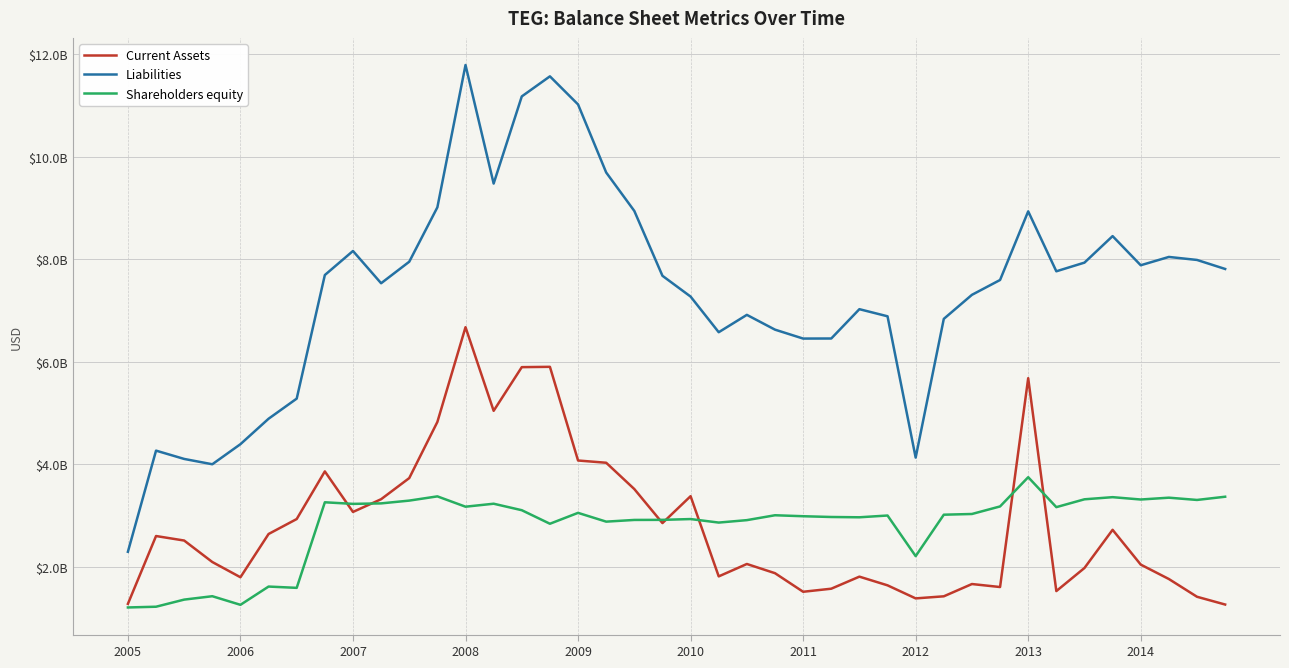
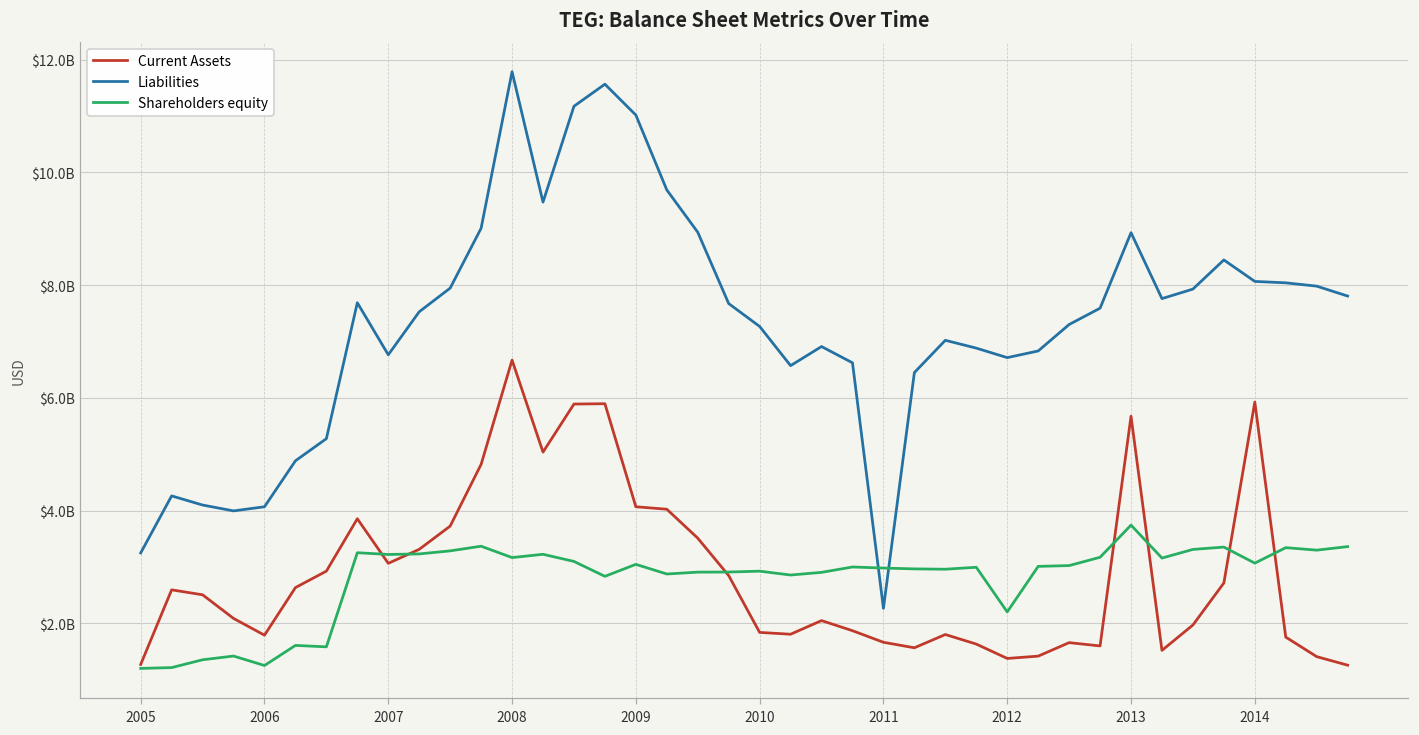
  {
    "Current Assets": {
      "2005": "$1300000000",
      "2006": "$1800000000",
      "2007": "$3100000000",
      "2008": "$6700000000",
      "2009": "$4100000000",
-     "2010": "$3400000000",
-     "2011": "$1500000000",
+     "2010": "$1800000000",
+     "2011": "$1700000000",
      "2012": "$1400000000",
      "2013": "$5700000000",
-     "2014": "$2000000000"
+     "2014": "$5900000000"
    },
    "Liabilities": {
-     "2005": "$2300000000",
-     "2006": "$4400000000",
-     "2007": "$8200000000",
+     "2005": "$3300000000",
+     "2006": "$4100000000",
+     "2007": "$6800000000",
      "2008": "$11800000000",
      "2009": "$11000000000",
      "2010": "$7300000000",
-     "2011": "$6400000000",
-     "2012": "$4100000000",
+     "2011": "$2300000000",
+     "2012": "$6700000000",
      "2013": "$8900000000",
-     "2014": "$7900000000"
+     "2014": "$8100000000"
    },
    "Shareholders equity": {
      "2005": "$1200000000",
      "2006": "$1300000000",
      "2007": "$3200000000",
      "2008": "$3200000000",
      "2009": "$3000000000",
      "2010": "$2900000000",
      "2011": "$3000000000",
      "2012": "$2200000000",
      "2013": "$3700000000",
-     "2014": "$3300000000"
+     "2014": "$3100000000"
    }
  }
